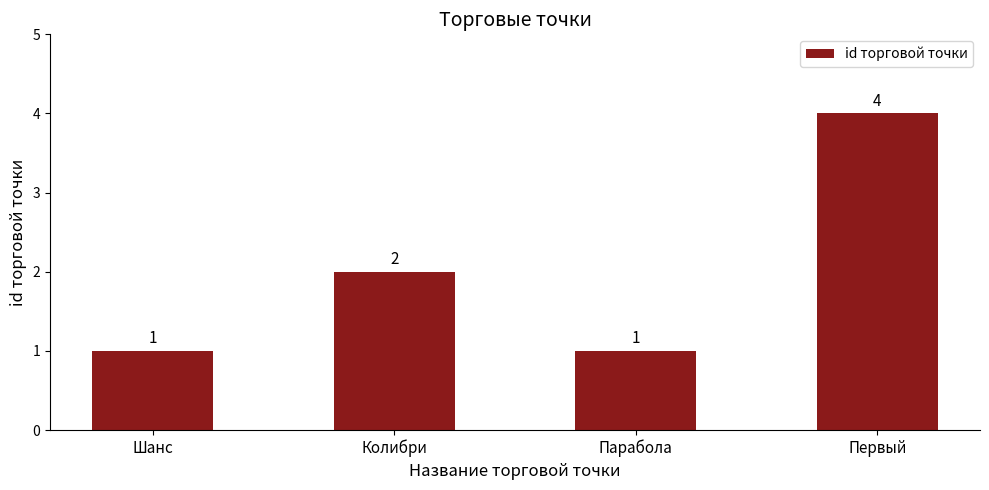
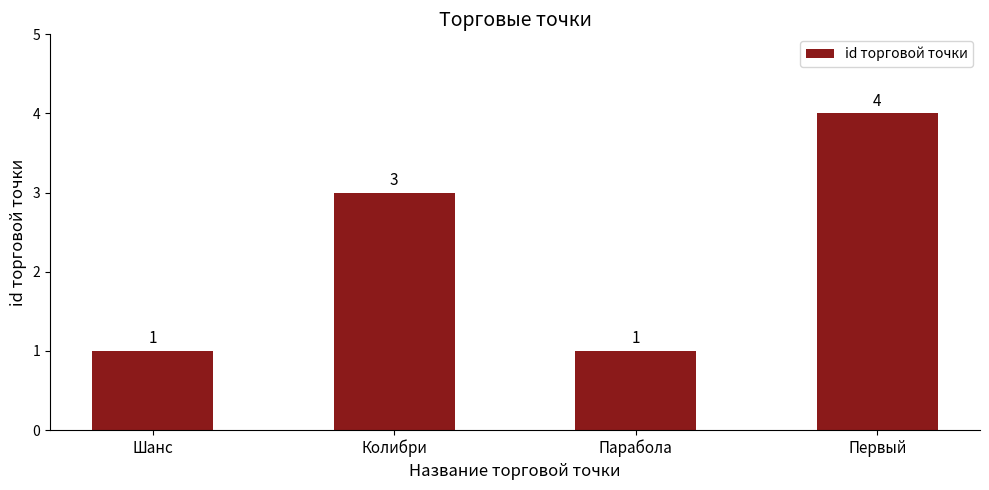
  {
    "Шанс": 1,
-   "Колибри": 2,
+   "Колибри": 3,
    "Парабола": 1,
    "Первый": 4
  }
